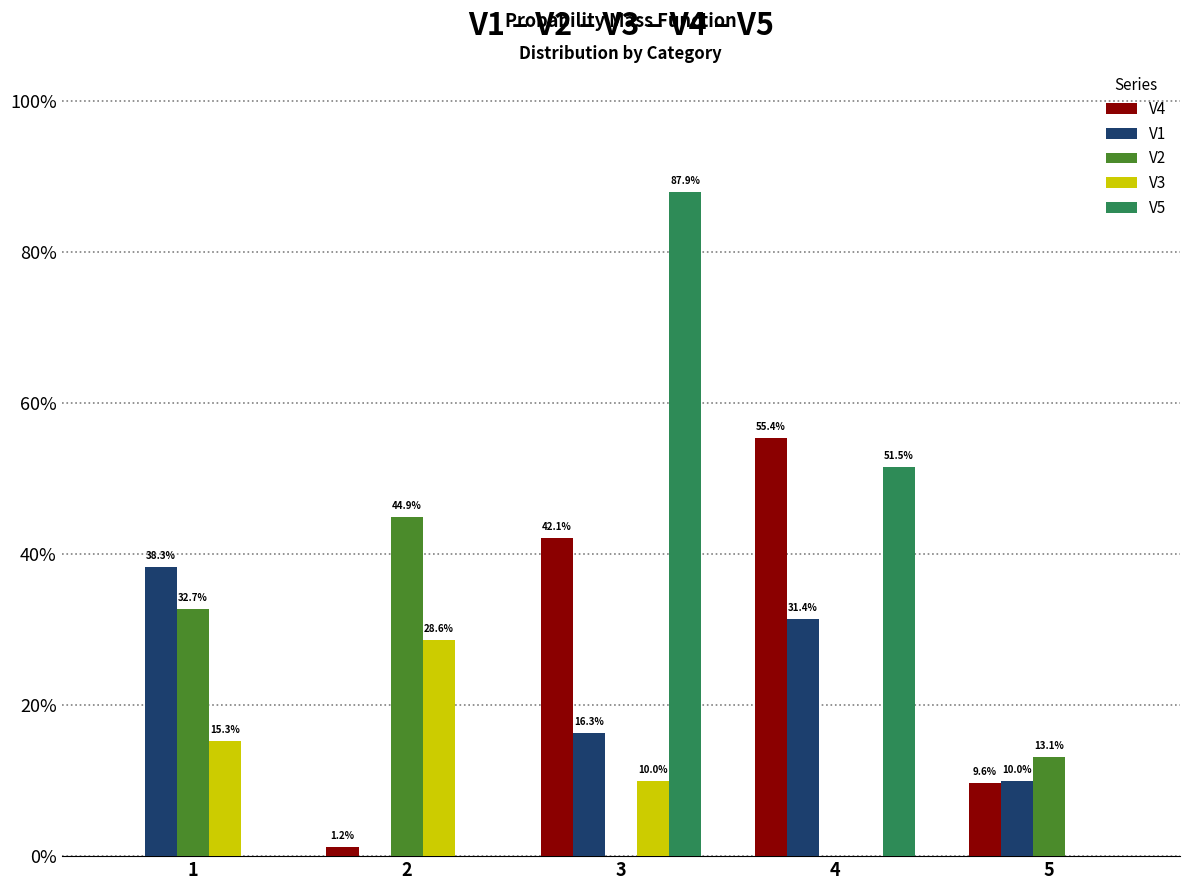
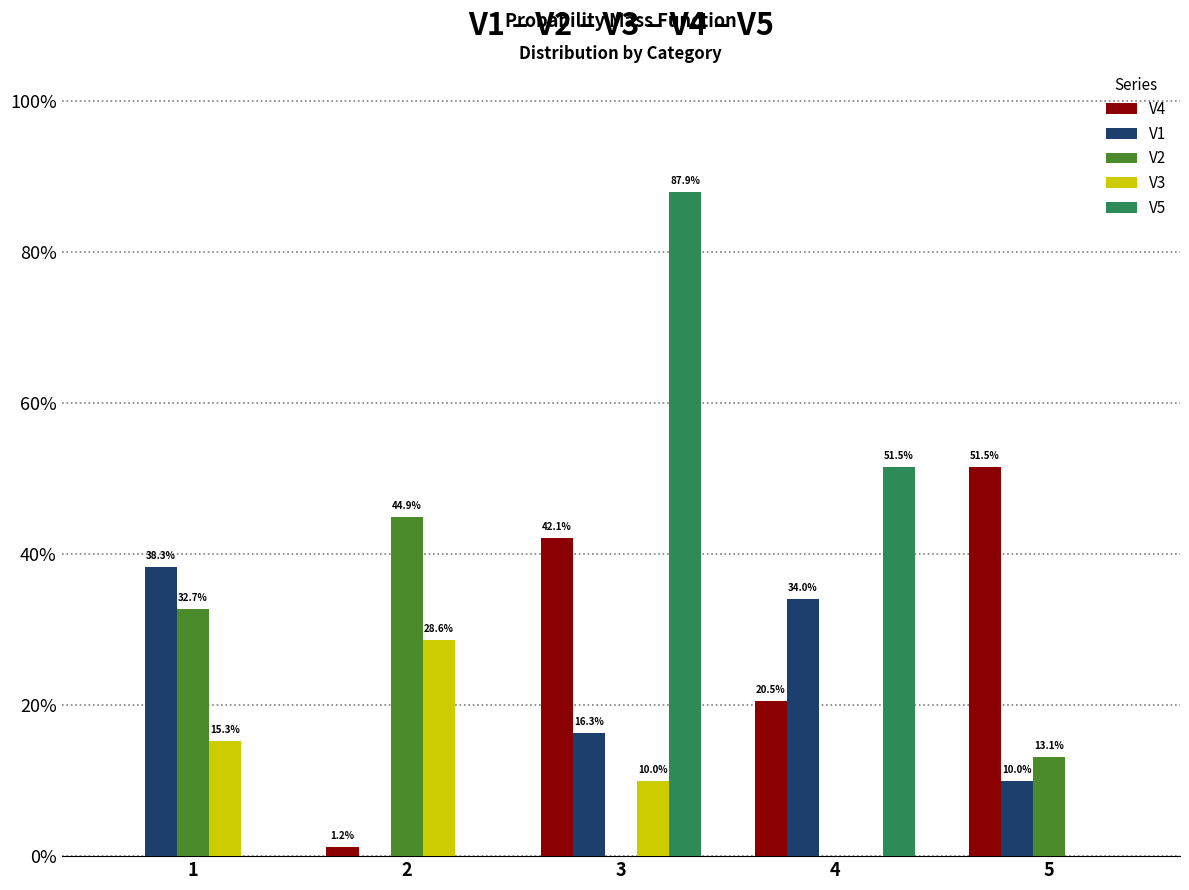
  {
    "V4": {
      "2": "1.2%",
      "3": "42.1%",
-     "4": "55.4%",
-     "5": "9.6%"
+     "4": "20.5%",
+     "5": "51.5%"
    },
    "V1": {
      "1": "38.3%",
      "3": "16.3%",
-     "4": "31.4%",
+     "4": "34.0%",
      "5": "10.0%"
    },
    "V3": {
      "1": "15.3%",
      "2": "28.6%",
      "3": "10.0%"
    }
  }
